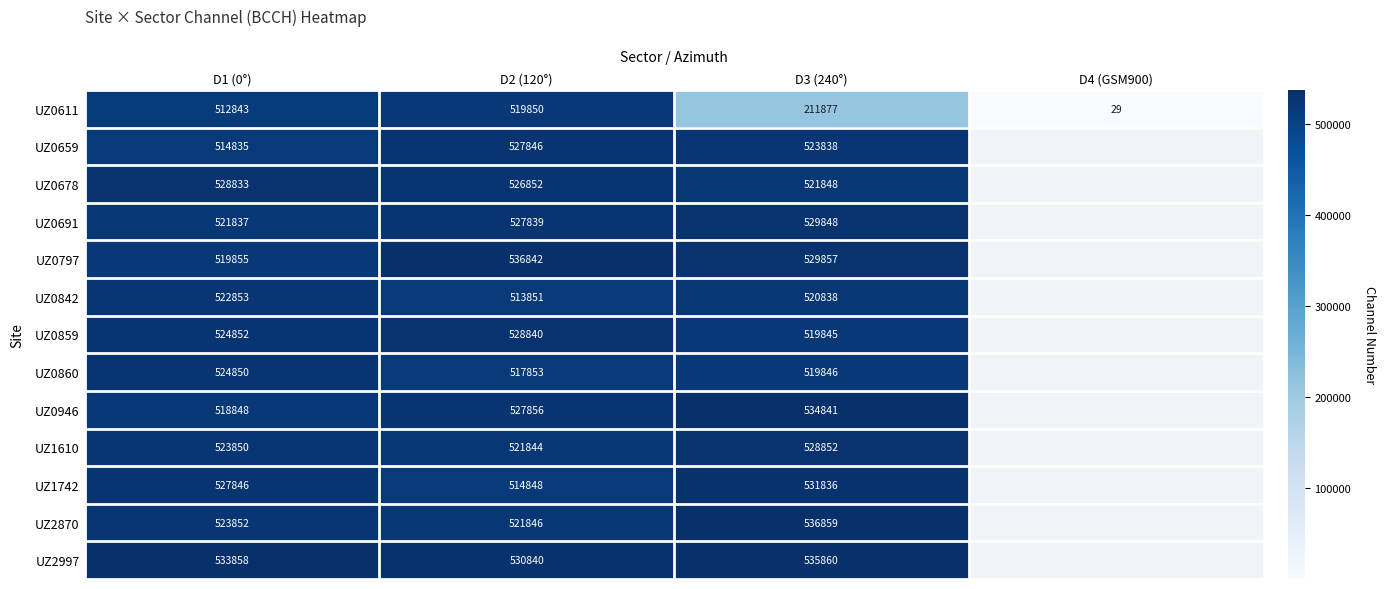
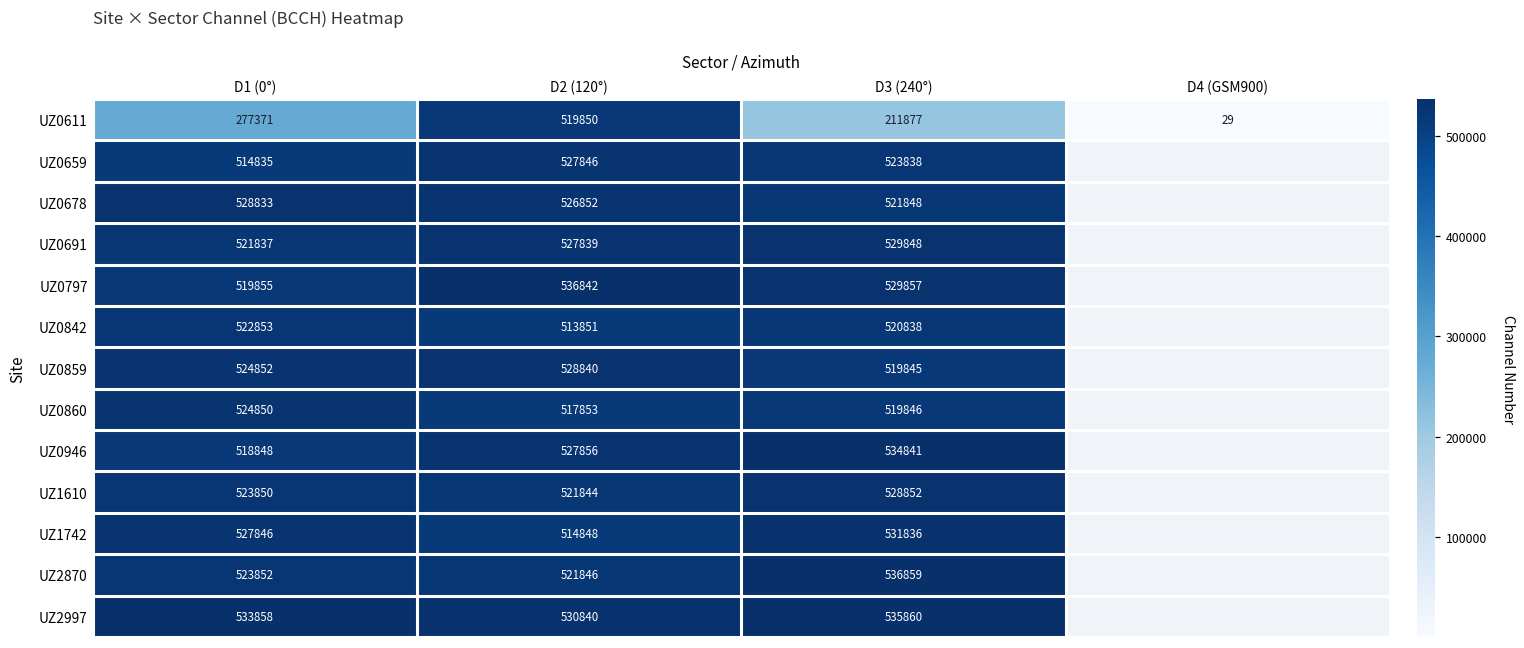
  {
    "UZ0611": {
-     "D1 (0°)": 512843,
+     "D1 (0°)": 277371,
      "D2 (120°)": 519850,
      "D3 (240°)": 211877,
      "D4 (GSM900)": 29
    },
    "UZ0659": {
      "D1 (0°)": 514835,
      "D2 (120°)": 527846,
      "D3 (240°)": 523838
    },
    "UZ0678": {
      "D1 (0°)": 528833,
      "D2 (120°)": 526852,
      "D3 (240°)": 521848
    },
    "UZ0691": {
      "D1 (0°)": 521837,
      "D2 (120°)": 527839,
      "D3 (240°)": 529848
    },
    "UZ0797": {
      "D1 (0°)": 519855,
      "D2 (120°)": 536842,
      "D3 (240°)": 529857
    },
    "UZ0842": {
      "D1 (0°)": 522853,
      "D2 (120°)": 513851,
      "D3 (240°)": 520838
    },
    "UZ0859": {
      "D1 (0°)": 524852,
      "D2 (120°)": 528840,
      "D3 (240°)": 519845
    },
    "UZ0860": {
      "D1 (0°)": 524850,
      "D2 (120°)": 517853,
      "D3 (240°)": 519846
    },
    "UZ0946": {
      "D1 (0°)": 518848,
      "D2 (120°)": 527856,
      "D3 (240°)": 534841
    },
    "UZ1610": {
      "D1 (0°)": 523850,
      "D2 (120°)": 521844,
      "D3 (240°)": 528852
    },
    "UZ1742": {
      "D1 (0°)": 527846,
      "D2 (120°)": 514848,
      "D3 (240°)": 531836
    },
    "UZ2870": {
      "D1 (0°)": 523852,
      "D2 (120°)": 521846,
      "D3 (240°)": 536859
    },
    "UZ2997": {
      "D1 (0°)": 533858,
      "D2 (120°)": 530840,
      "D3 (240°)": 535860
    }
  }
